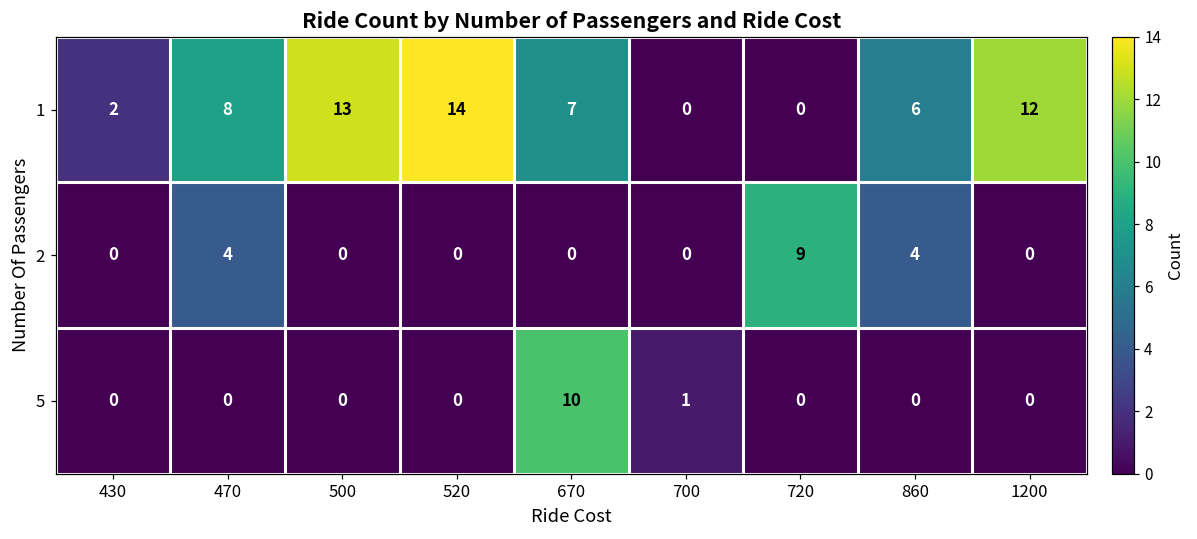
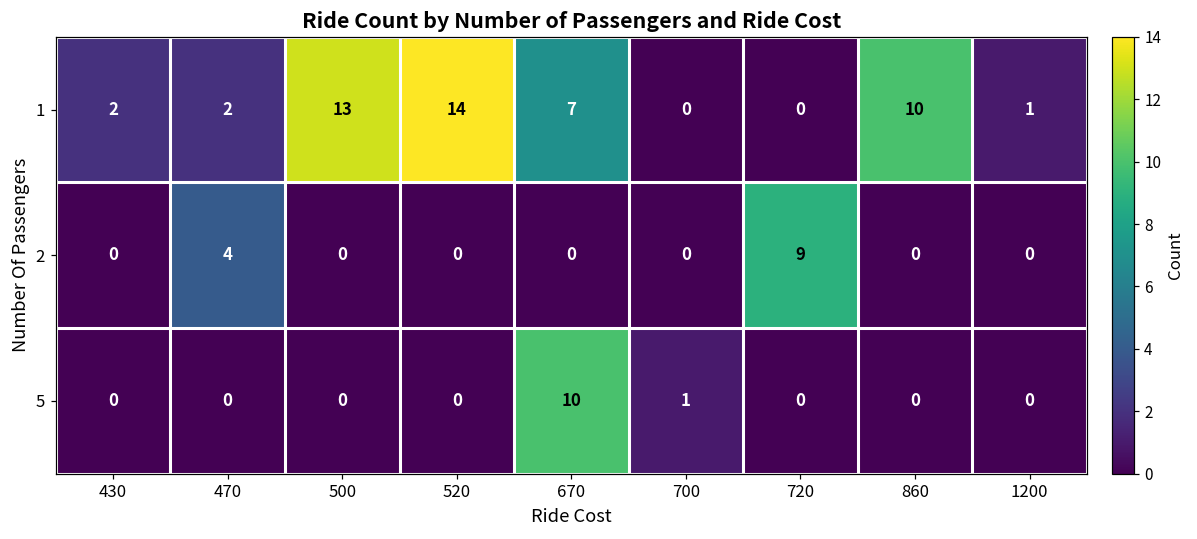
  {
    "1": {
      "430": 2,
-     "470": 8,
+     "470": 2,
      "500": 13,
      "520": 14,
      "670": 7,
      "700": 0,
      "720": 0,
-     "860": 6,
-     "1200": 12
+     "860": 10,
+     "1200": 1
    },
    "2": {
      "430": 0,
      "470": 4,
      "500": 0,
      "520": 0,
      "670": 0,
      "700": 0,
      "720": 9,
-     "860": 4,
+     "860": 0,
      "1200": 0
    },
    "5": {
      "430": 0,
      "470": 0,
      "500": 0,
      "520": 0,
      "670": 10,
      "700": 1,
      "720": 0,
      "860": 0,
      "1200": 0
    }
  }
